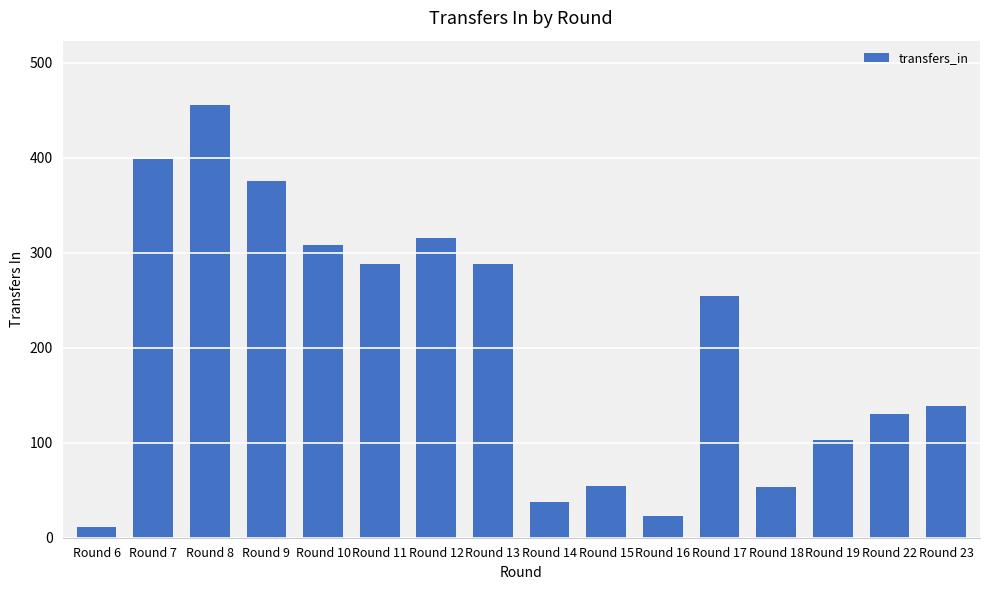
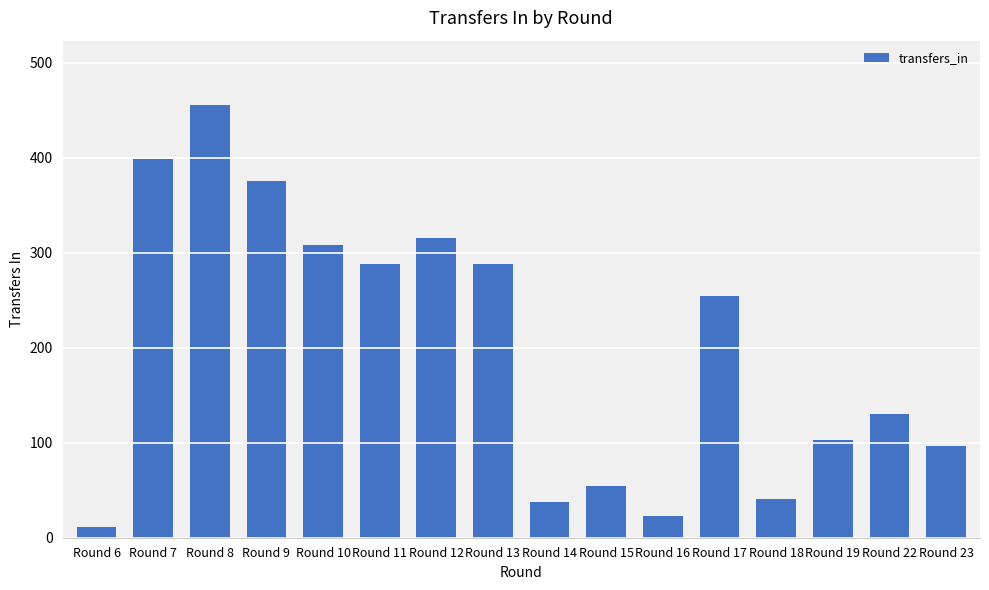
  {
    "Round 6": 10,
    "Round 7": 400,
    "Round 8": 460,
    "Round 9": 380,
    "Round 10": 310,
    "Round 11": 290,
    "Round 12": 320,
    "Round 13": 290,
    "Round 14": 40,
    "Round 15": 50,
    "Round 16": 20,
    "Round 17": 250,
-   "Round 18": 50,
+   "Round 18": 40,
    "Round 19": 100,
    "Round 22": 130,
-   "Round 23": 140
+   "Round 23": 100
  }
